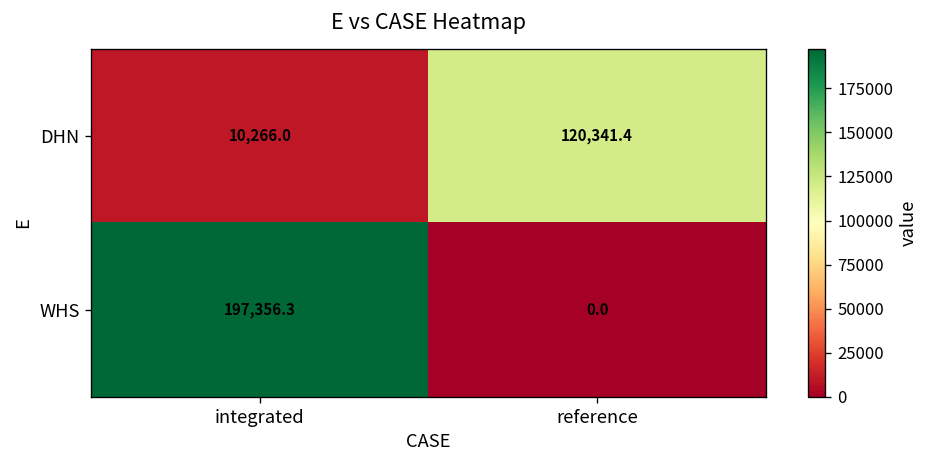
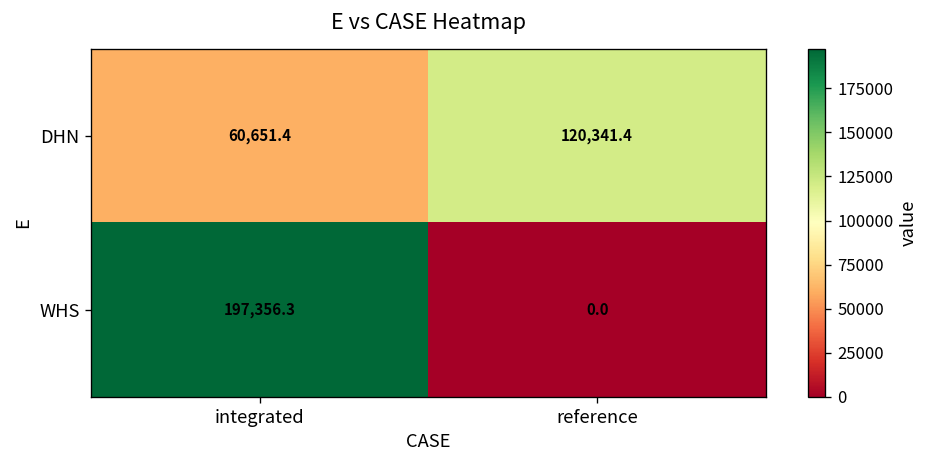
  {
    "DHN": {
-     "integrated": "10,266.0",
+     "integrated": "60,651.4",
      "reference": "120,341.4"
    },
    "WHS": {
      "integrated": "197,356.3",
      "reference": "0.0"
    }
  }
